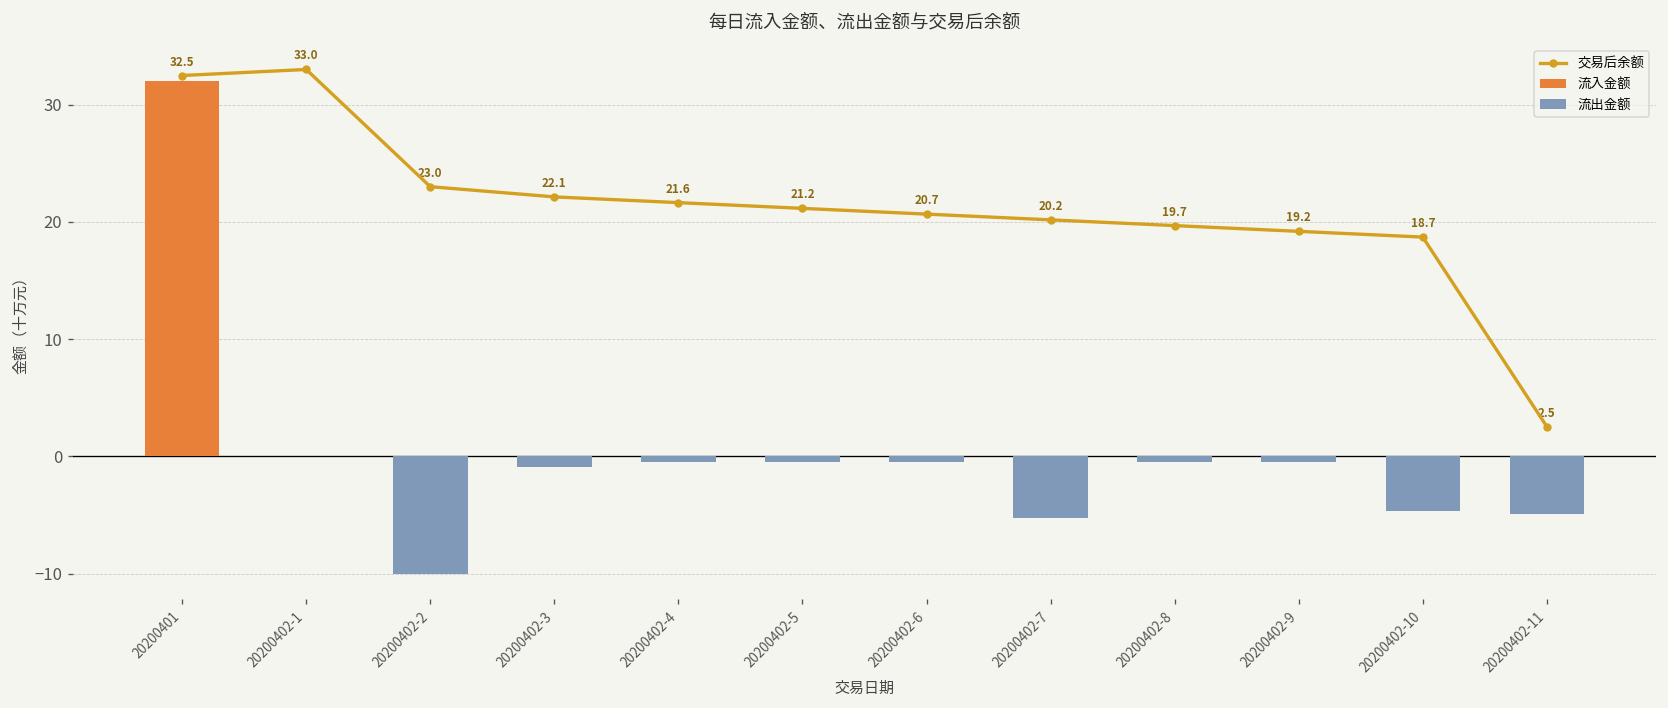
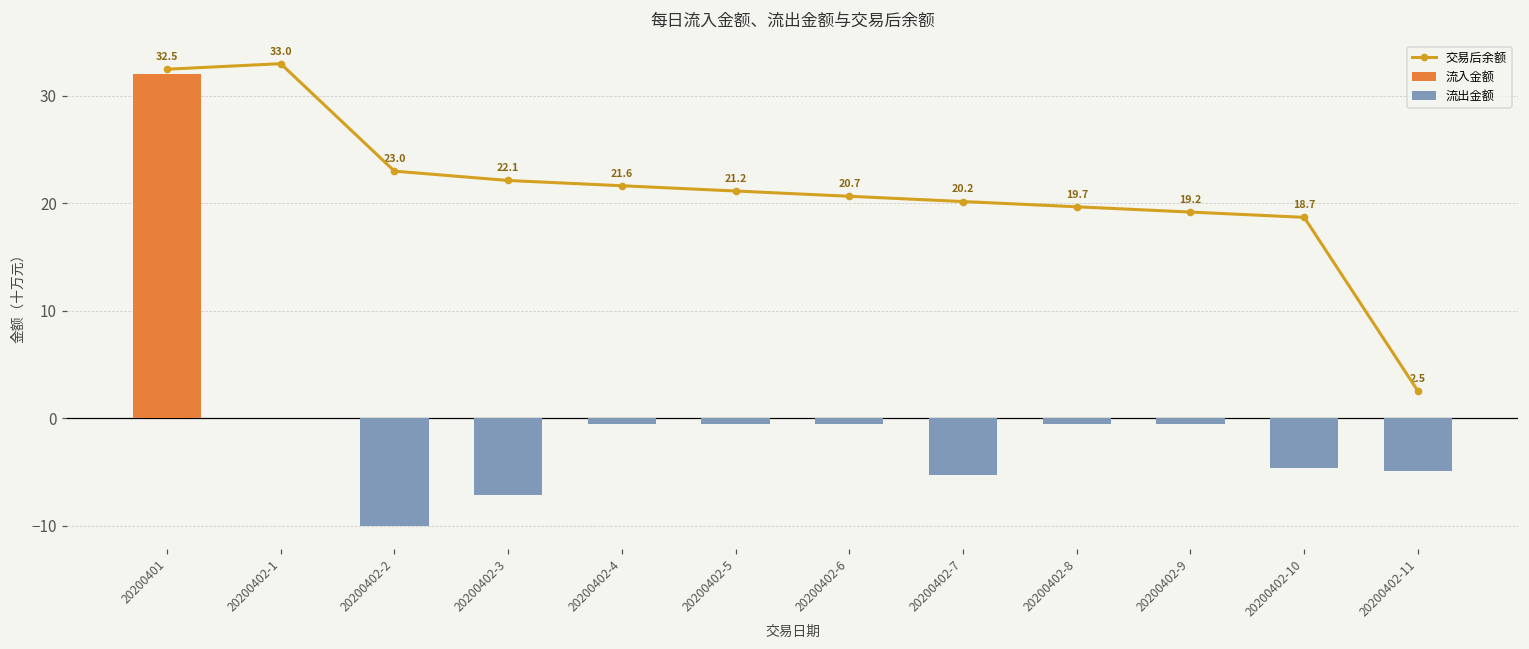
  {
    "流出金额": {
      "20200401": 0,
      "20200402-2": -10,
-     "20200402-3": -1,
+     "20200402-3": -7,
      "20200402-4": 0,
      "20200402-5": 0,
      "20200402-6": 0,
      "20200402-7": -5,
      "20200402-8": 0,
      "20200402-9": 0,
      "20200402-10": -5,
      "20200402-11": -5
    }
  }
